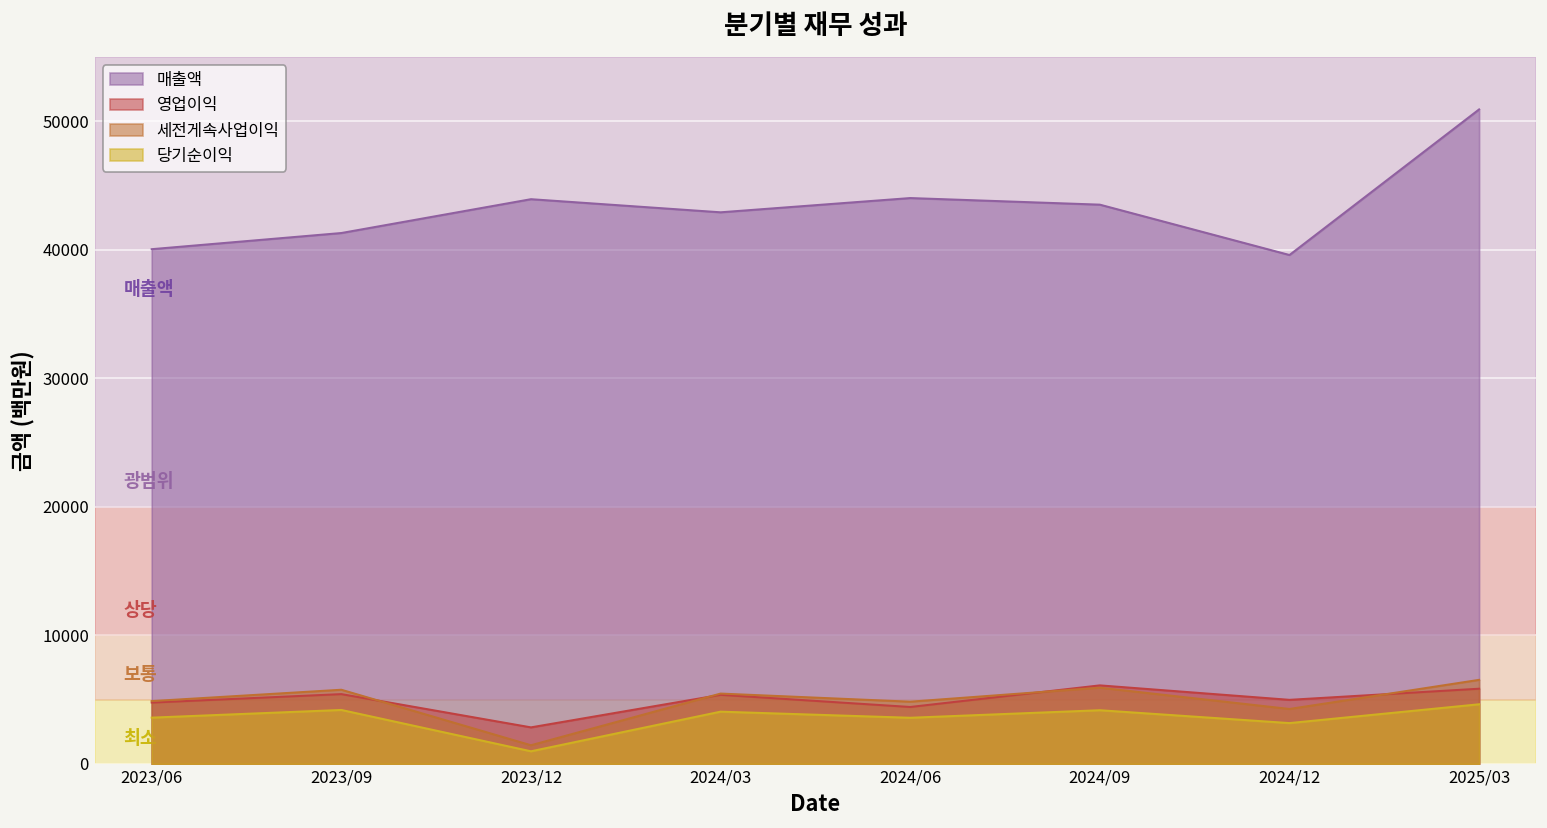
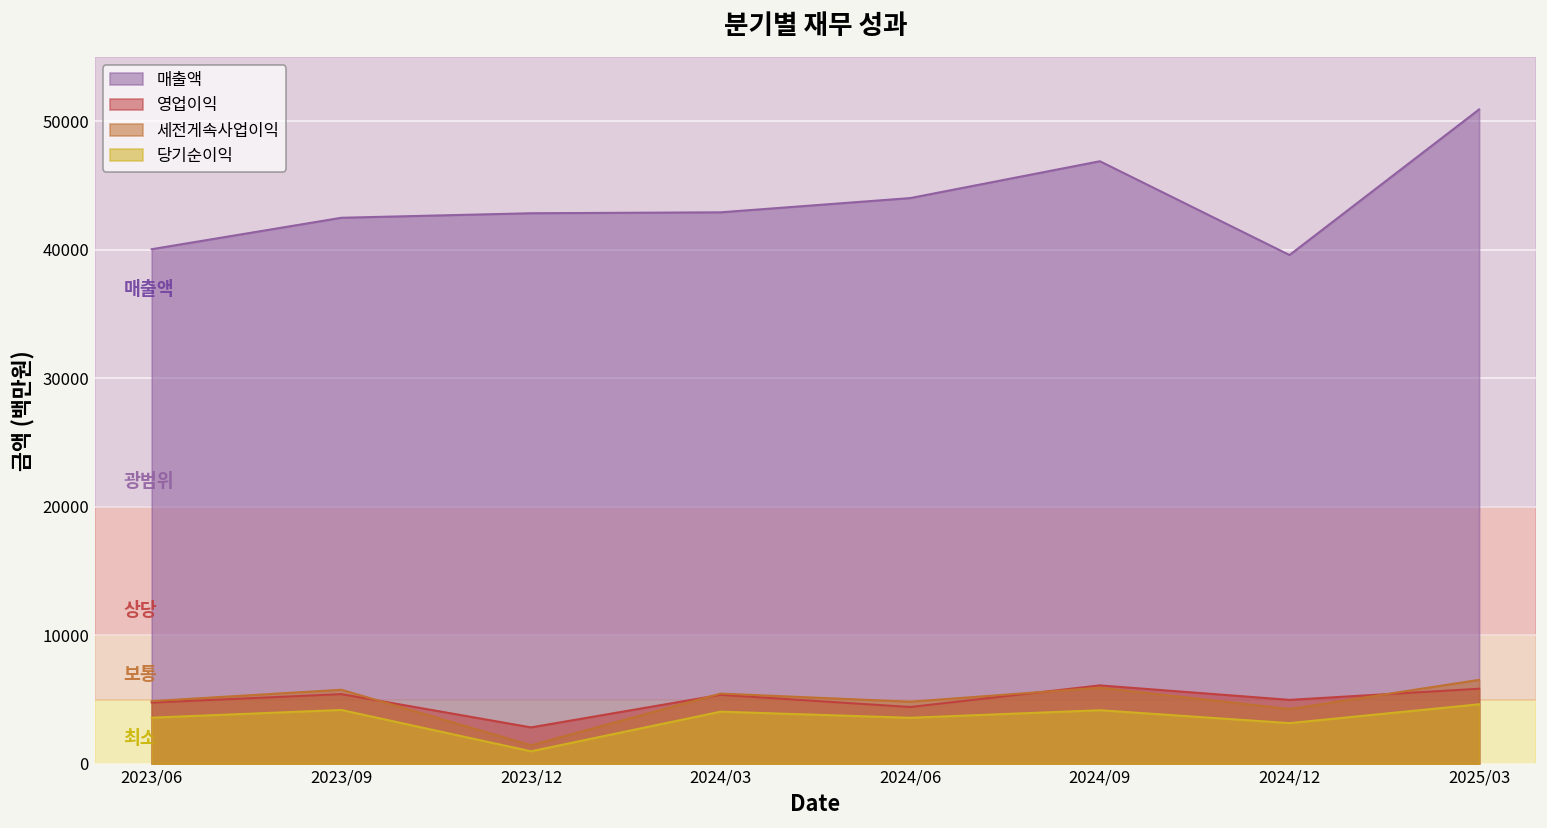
  {
    "매출액": {
      "2023/06": 40000,
-     "2023/09": 41300,
-     "2023/12": 43900,
+     "2023/09": 42500,
+     "2023/12": 42800,
      "2024/03": 42900,
      "2024/06": 44000,
-     "2024/09": 43500,
+     "2024/09": 46900,
      "2024/12": 39600,
      "2025/03": 50900
    }
  }
